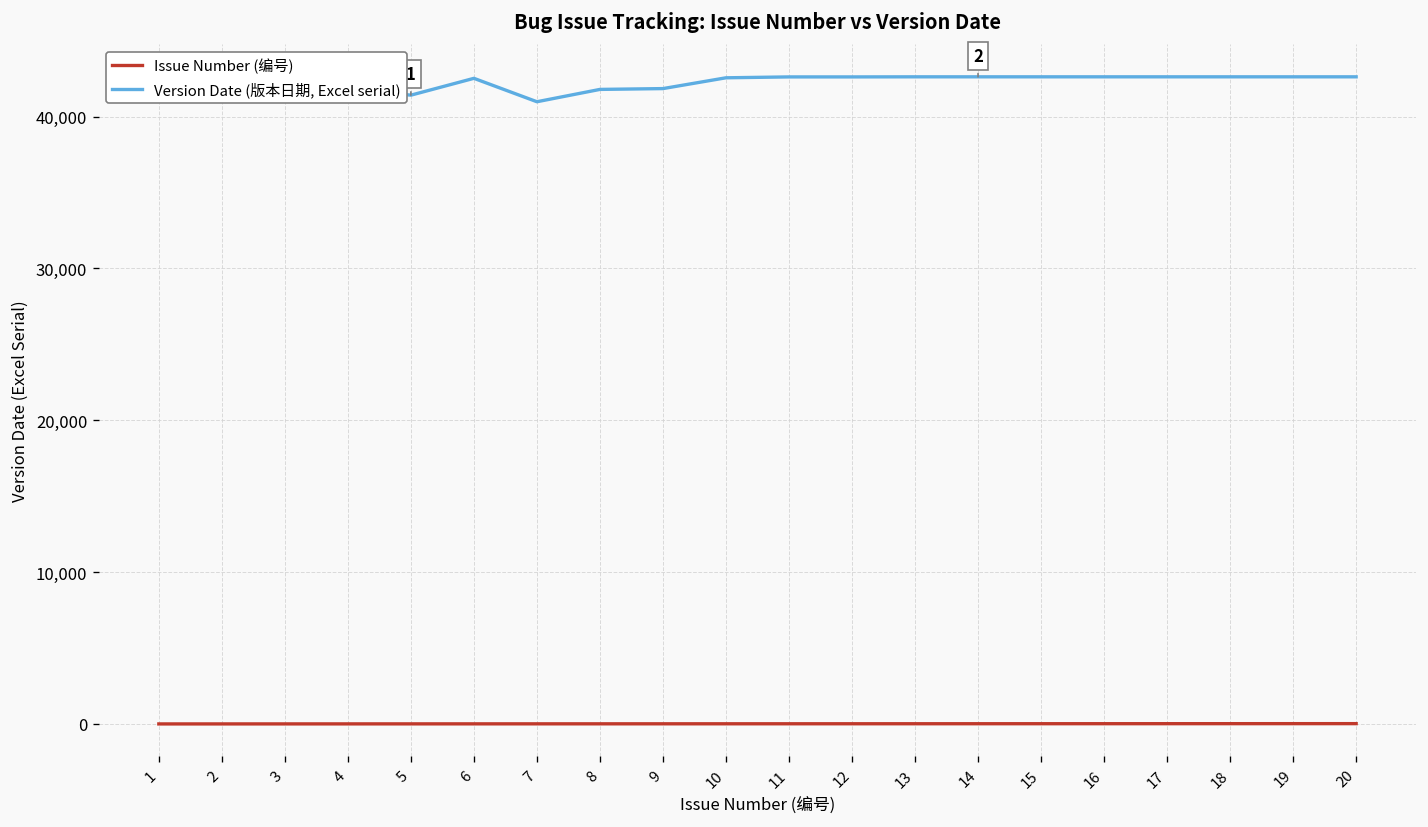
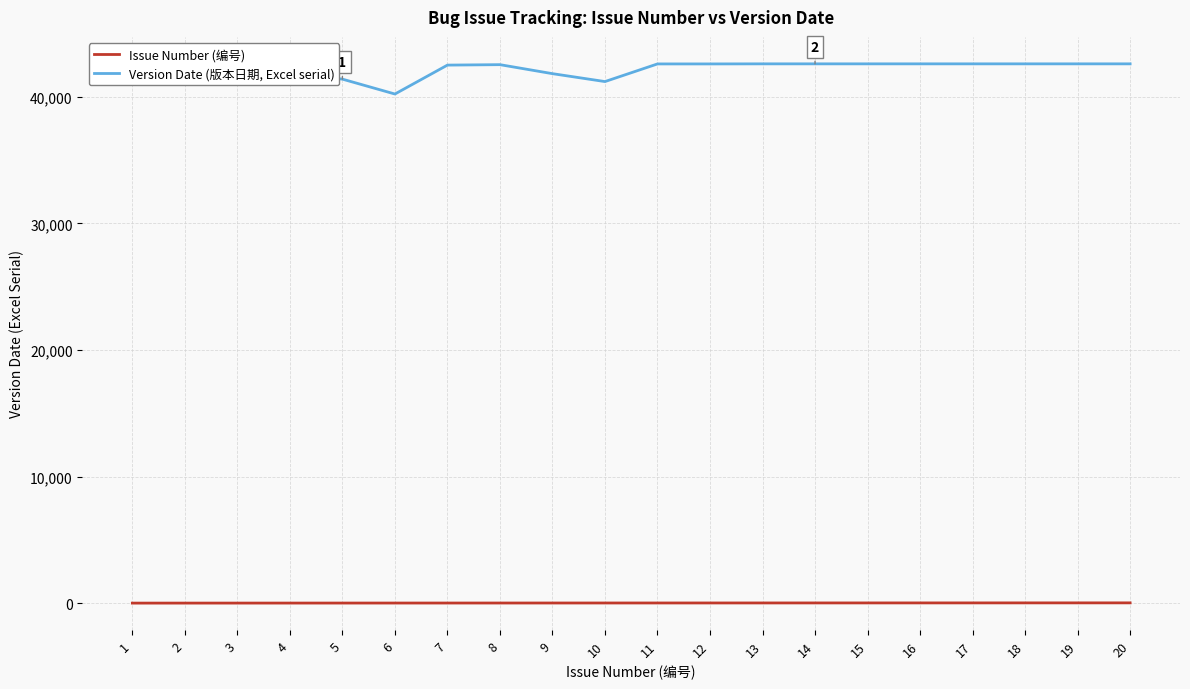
  {
    "Issue Number (编号)": {
      "1": "0",
      "2": "0",
      "3": "0",
      "4": "0",
      "5": "0",
      "6": "0",
      "7": "0",
      "8": "0",
      "9": "0",
      "10": "0",
      "11": "0",
      "12": "0",
      "13": "0",
      "14": "0",
      "15": "0",
      "16": "0",
      "17": "0",
      "18": "0",
      "19": "0",
      "20": "0"
    },
    "Version Date (版本日期, Excel serial)": {
-     "6": "42,500",
-     "7": "41,000",
-     "8": "41,800",
+     "6": "40,200",
+     "7": "42,500",
+     "8": "42,600",
      "9": "41,800",
-     "10": "42,600",
+     "10": "41,200",
      "11": "42,600",
      "12": "42,600",
      "13": "42,600",
      "15": "42,600",
      "16": "42,600",
      "17": "42,600",
      "18": "42,600",
      "19": "42,600",
      "20": "42,600"
    }
  }
